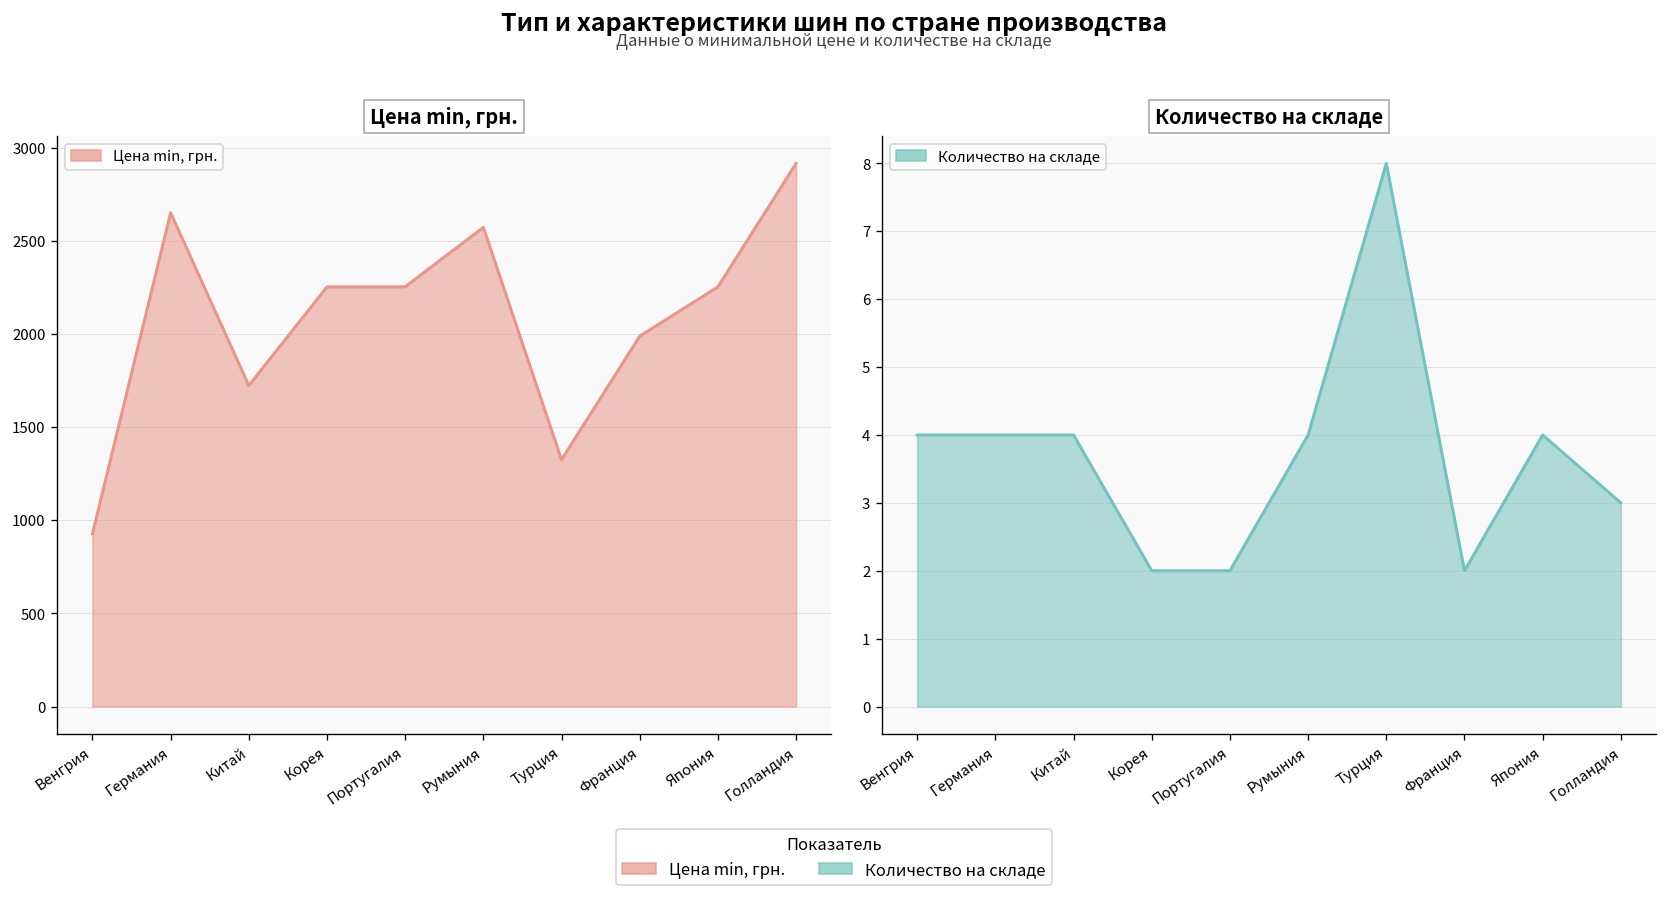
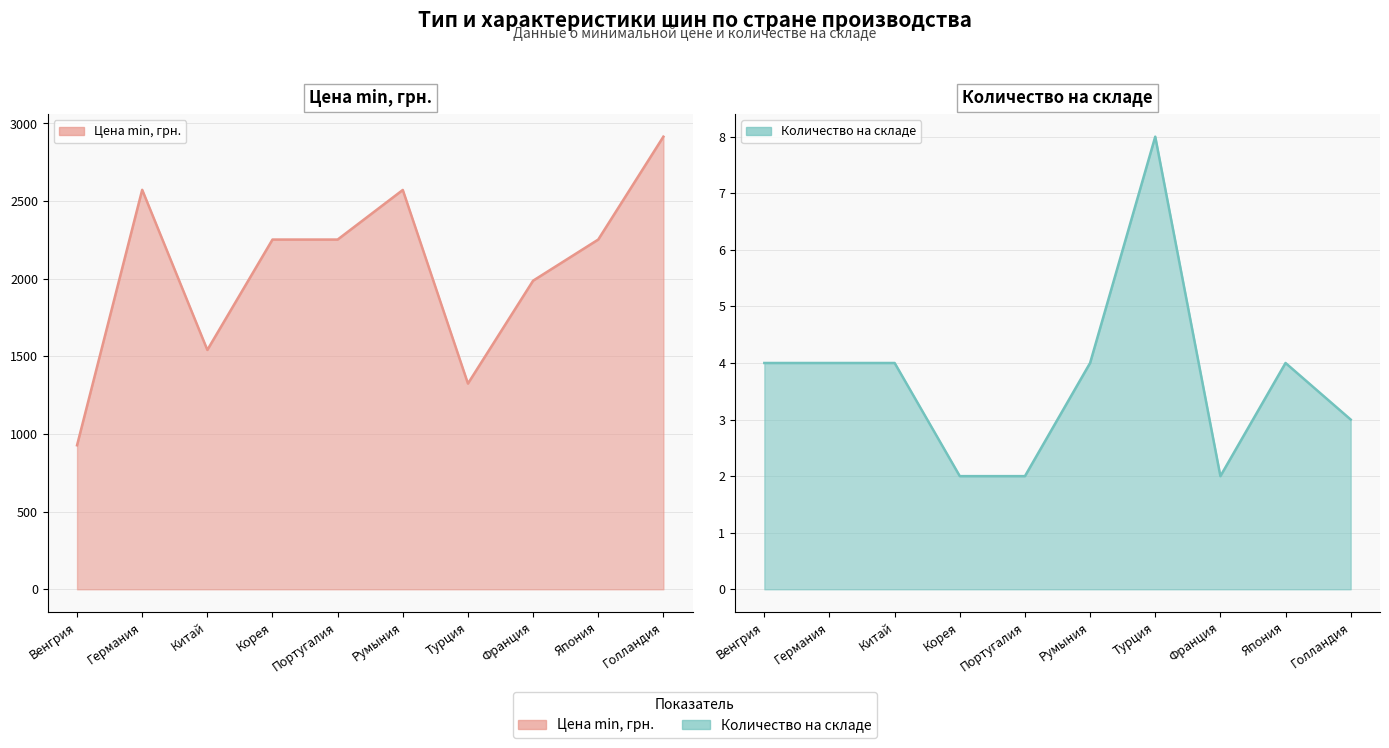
  {
    "Цена min, грн.": {
      "Венгрия": 930,
-     "Германия": 2650,
-     "Китай": 1720,
+     "Германия": 2570,
+     "Китай": 1540,
      "Корея": 2250,
      "Португалия": 2250,
      "Румыния": 2570,
      "Турция": 1330,
      "Франция": 1990,
      "Япония": 2250,
      "Голландия": 2920
    },
    "Количество на складе": {
      "Венгрия": 4.0,
      "Германия": 4.0,
      "Китай": 4.0,
      "Корея": 2.0,
      "Португалия": 2.0,
      "Румыния": 4.0,
      "Турция": 8.0,
      "Франция": 2.0,
      "Япония": 4.0,
      "Голландия": 3.0
    }
  }
